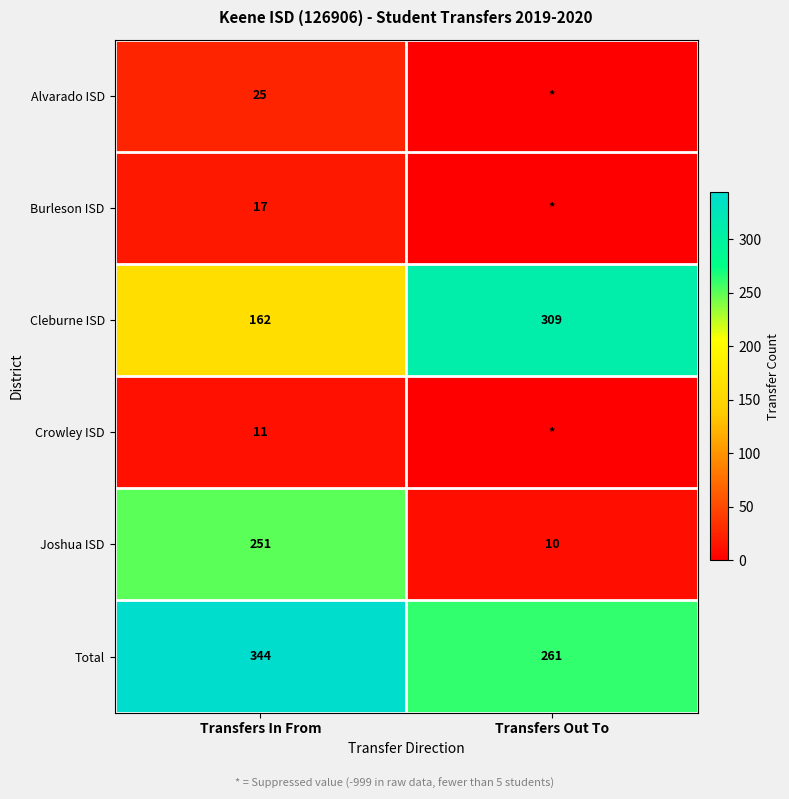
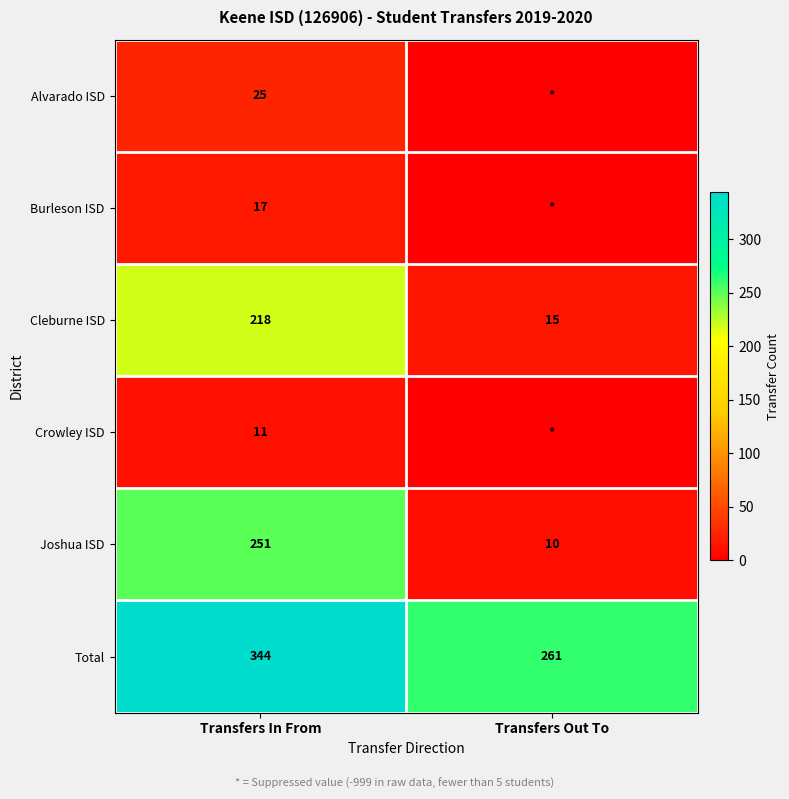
  {
    "Alvarado ISD": {
      "Transfers In From": 25
    },
    "Burleson ISD": {
      "Transfers In From": 17
    },
    "Cleburne ISD": {
-     "Transfers In From": 162,
-     "Transfers Out To": 309
+     "Transfers In From": 218,
+     "Transfers Out To": 15
    },
    "Crowley ISD": {
      "Transfers In From": 11
    },
    "Joshua ISD": {
      "Transfers In From": 251,
      "Transfers Out To": 10
    },
    "Total": {
      "Transfers In From": 344,
      "Transfers Out To": 261
    }
  }
